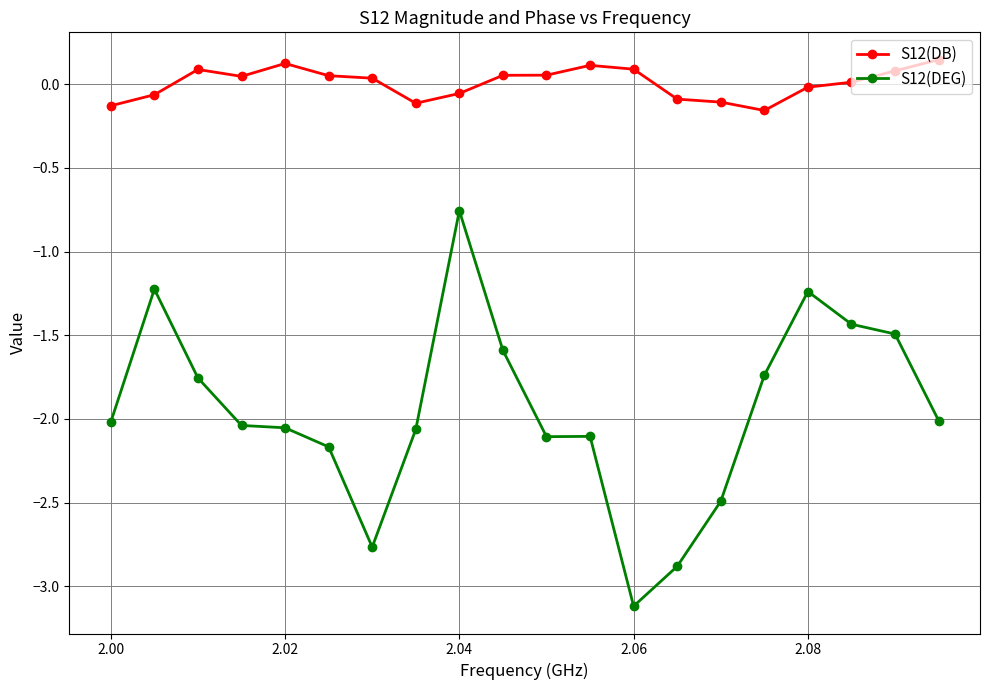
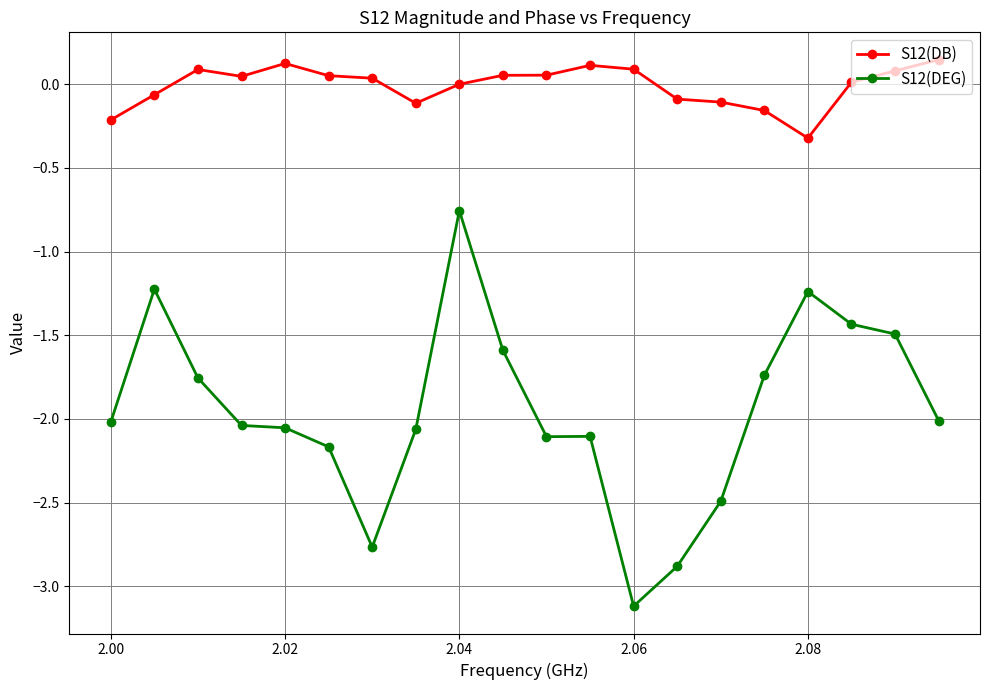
  {
    "S12(DB)": {
-     "2.00": -0.13,
+     "2.00": -0.21,
      "2.02": 0.12,
-     "2.04": -0.06,
+     "2.04": 0.00,
      "2.06": 0.09,
-     "2.08": -0.02
+     "2.08": -0.32
    },
    "S12(DEG)": {
      "2.00": -2.02,
      "2.02": -2.05,
      "2.04": -0.76,
      "2.06": -3.12,
      "2.08": -1.24
    }
  }
